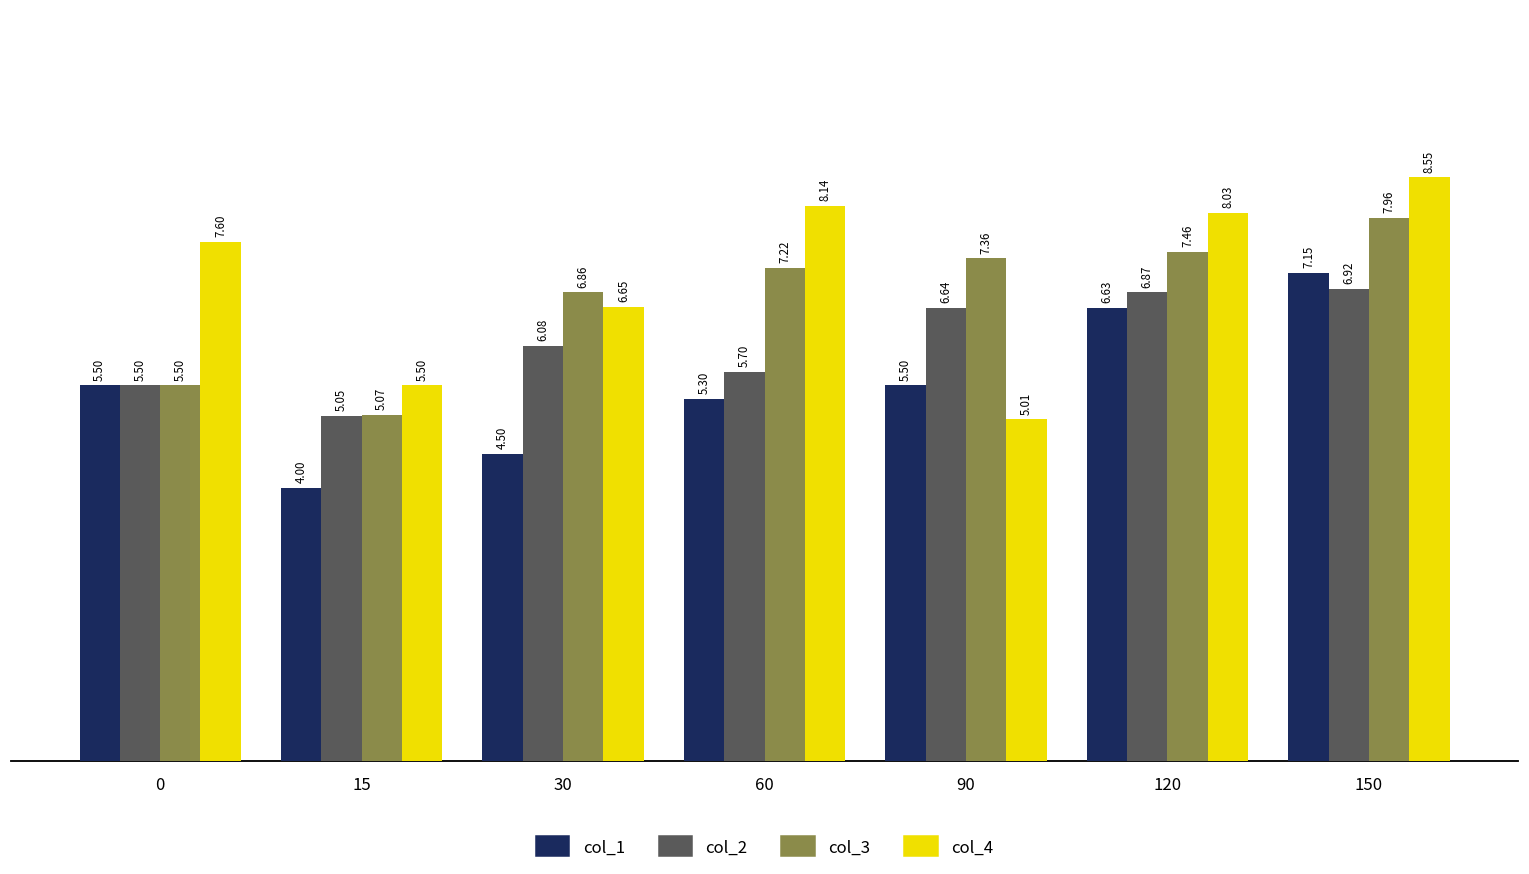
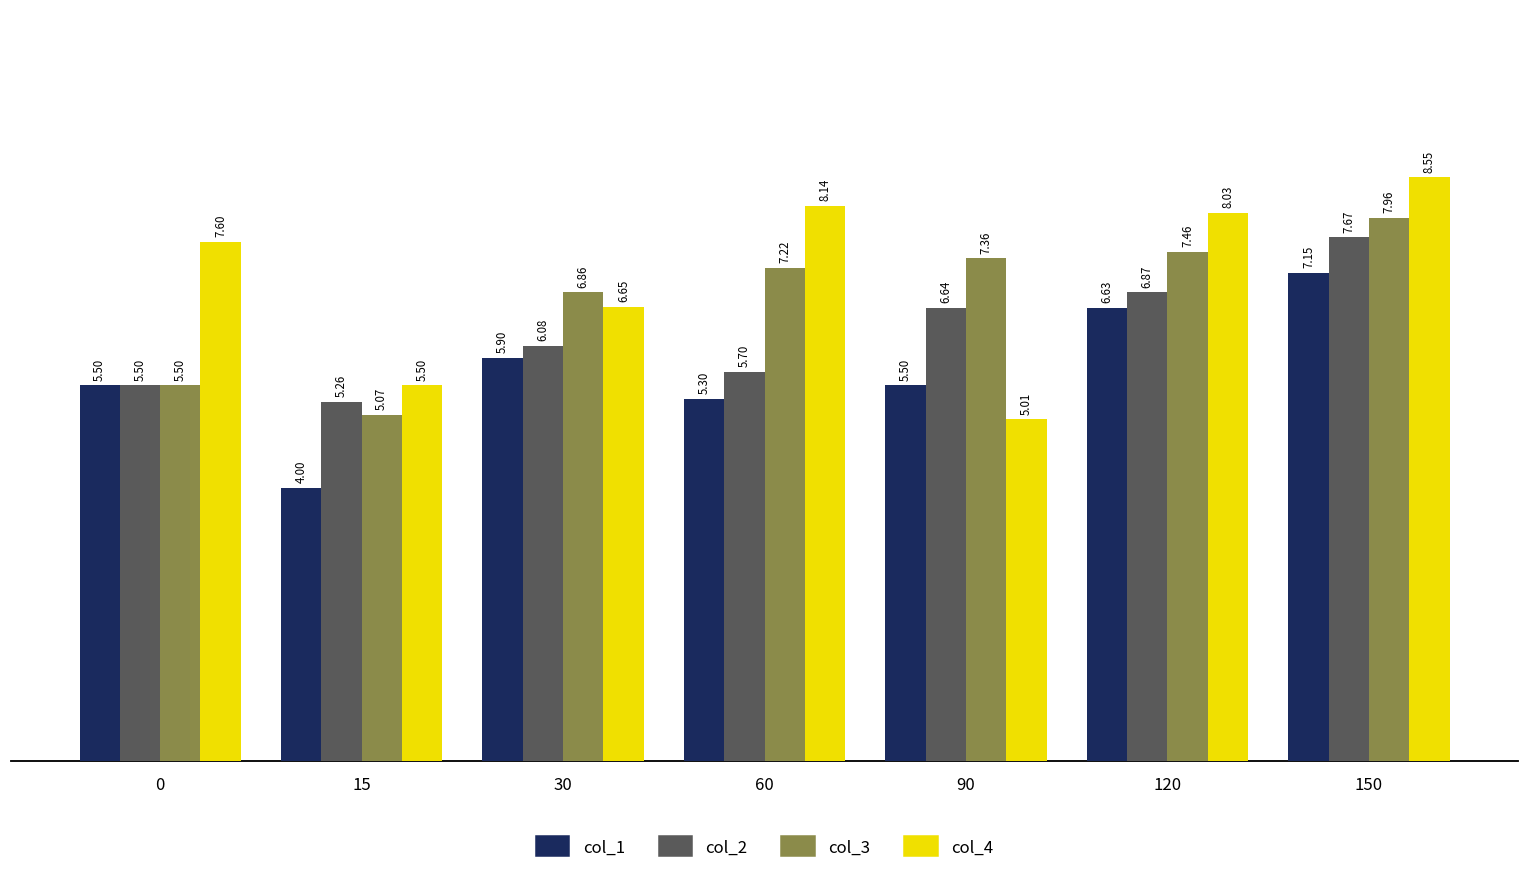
  {
    "col_1": {
      "0": 5.50,
      "15": 4.00,
-     "30": 4.50,
+     "30": 5.90,
      "60": 5.30,
      "90": 5.50,
      "120": 6.63,
      "150": 7.15
    },
    "col_2": {
      "0": 5.50,
-     "15": 5.05,
+     "15": 5.26,
      "30": 6.08,
      "60": 5.70,
      "90": 6.64,
      "120": 6.87,
-     "150": 6.92
+     "150": 7.67
    },
    "col_3": {
      "0": 5.50,
      "15": 5.07,
      "30": 6.86,
      "60": 7.22,
      "90": 7.36,
      "120": 7.46,
      "150": 7.96
    },
    "col_4": {
      "0": 7.60,
      "15": 5.50,
      "30": 6.65,
      "60": 8.14,
      "90": 5.01,
      "120": 8.03,
      "150": 8.55
    }
  }
